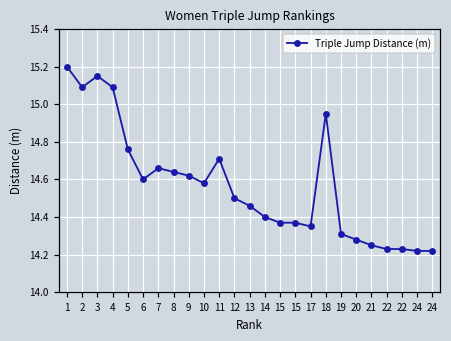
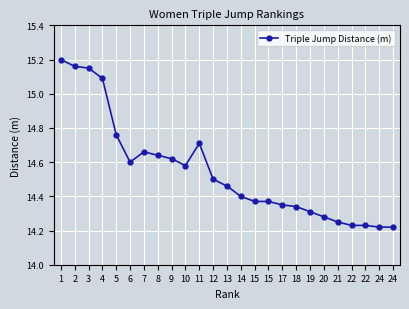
  {
    "1": 15.20,
-   "2": 15.09,
+   "2": 15.16,
    "3": 15.15,
    "4": 15.09,
    "5": 14.76,
    "6": 14.60,
    "7": 14.66,
    "8": 14.64,
    "9": 14.62,
    "10": 14.58,
    "11": 14.71,
    "12": 14.50,
    "13": 14.46,
    "14": 14.40,
    "17": 14.35,
-   "18": 14.95,
+   "18": 14.34,
    "19": 14.31,
    "20": 14.28,
    "21": 14.25
  }
